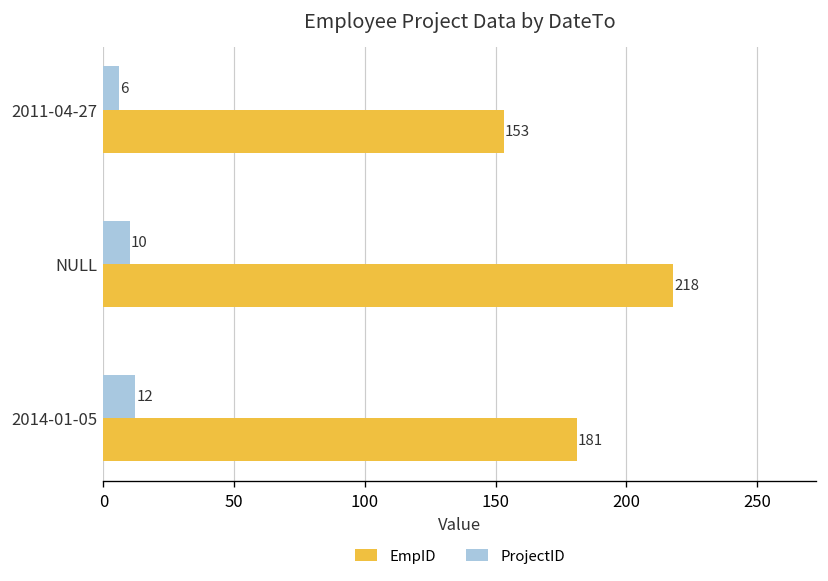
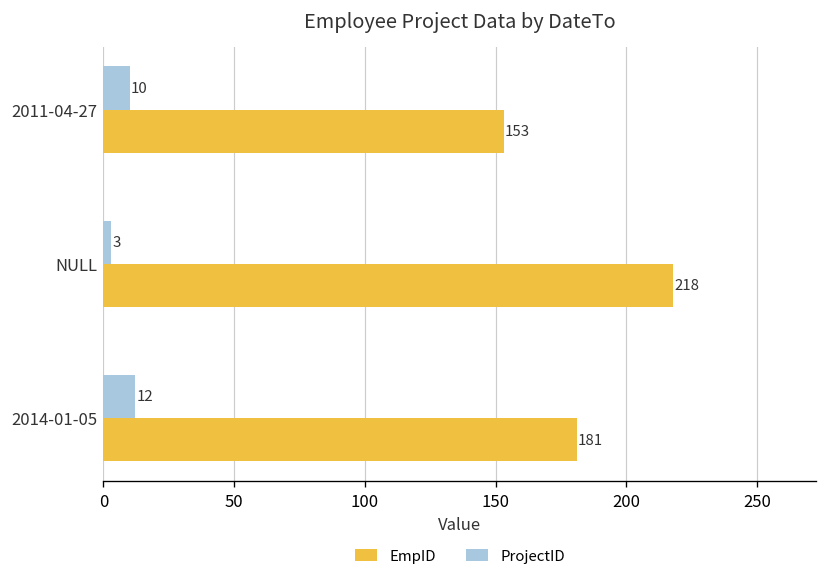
  {
    "EmpID": {
      "2011-04-27": 153,
      "NULL": 218,
      "2014-01-05": 181
    },
    "ProjectID": {
-     "2011-04-27": 6,
-     "NULL": 10,
+     "2011-04-27": 10,
+     "NULL": 3,
      "2014-01-05": 12
    }
  }
